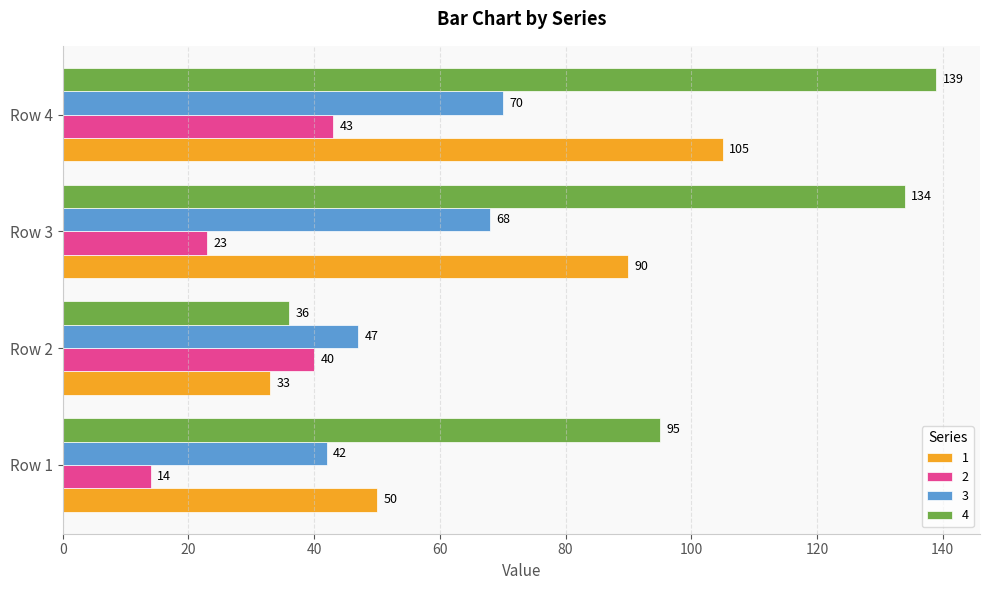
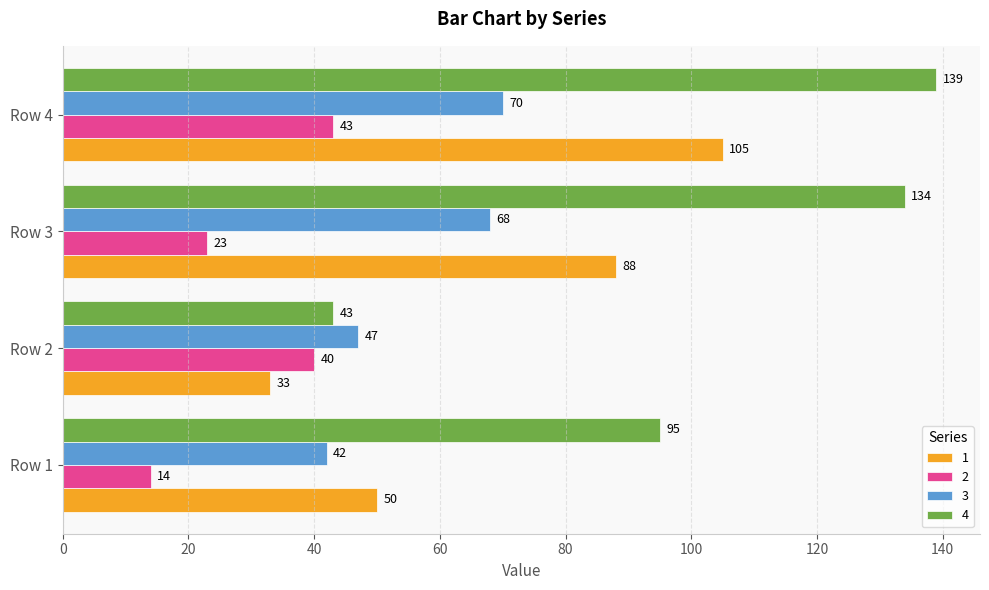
  {
    "1": {
      "Row 4": 105,
-     "Row 3": 90,
+     "Row 3": 88,
      "Row 2": 33,
      "Row 1": 50
    },
    "2": {
      "Row 4": 43,
      "Row 3": 23,
      "Row 2": 40,
      "Row 1": 14
    },
    "3": {
      "Row 4": 70,
      "Row 3": 68,
      "Row 2": 47,
      "Row 1": 42
    },
    "4": {
      "Row 4": 139,
      "Row 3": 134,
-     "Row 2": 36,
+     "Row 2": 43,
      "Row 1": 95
    }
  }
